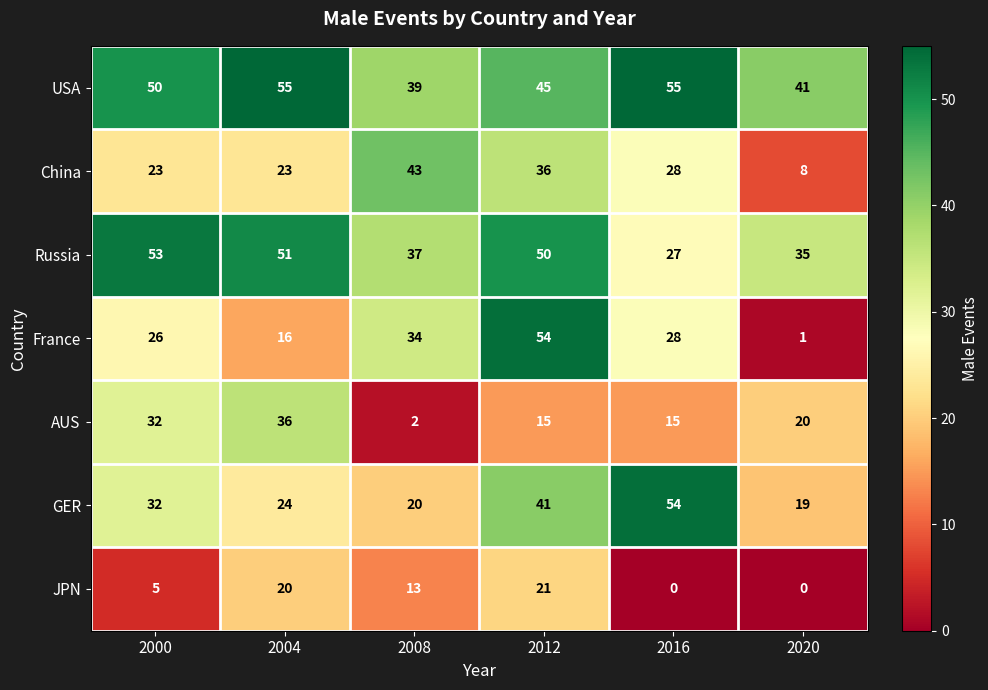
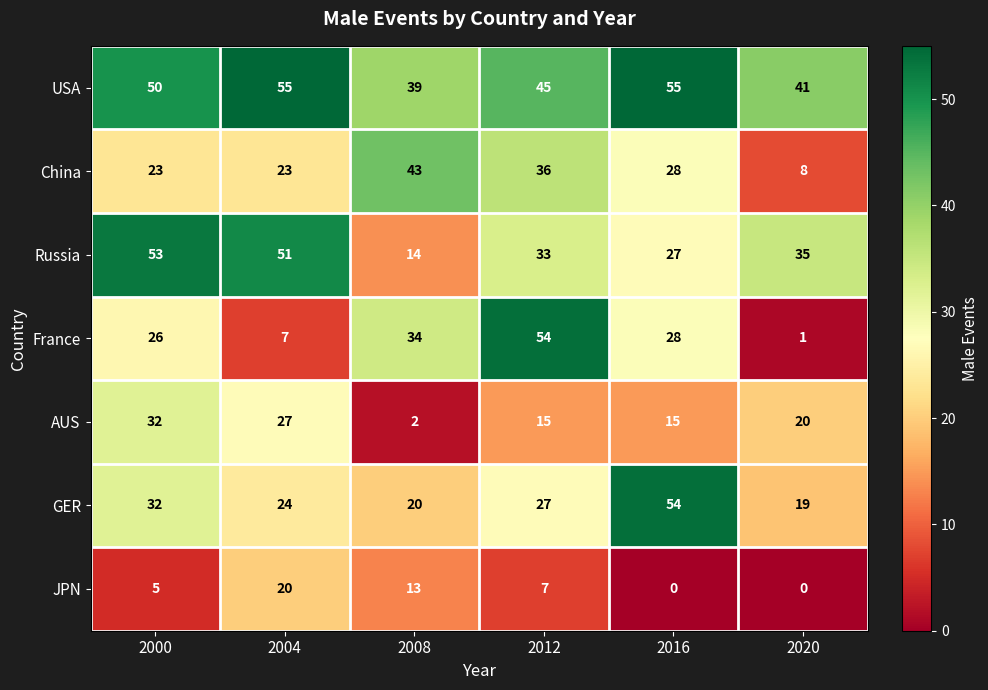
  {
    "USA": {
      "2000": 50,
      "2004": 55,
      "2008": 39,
      "2012": 45,
      "2016": 55,
      "2020": 41
    },
    "China": {
      "2000": 23,
      "2004": 23,
      "2008": 43,
      "2012": 36,
      "2016": 28,
      "2020": 8
    },
    "Russia": {
      "2000": 53,
      "2004": 51,
-     "2008": 37,
-     "2012": 50,
+     "2008": 14,
+     "2012": 33,
      "2016": 27,
      "2020": 35
    },
    "France": {
      "2000": 26,
-     "2004": 16,
+     "2004": 7,
      "2008": 34,
      "2012": 54,
      "2016": 28,
      "2020": 1
    },
    "AUS": {
      "2000": 32,
-     "2004": 36,
+     "2004": 27,
      "2008": 2,
      "2012": 15,
      "2016": 15,
      "2020": 20
    },
    "GER": {
      "2000": 32,
      "2004": 24,
      "2008": 20,
-     "2012": 41,
+     "2012": 27,
      "2016": 54,
      "2020": 19
    },
    "JPN": {
      "2000": 5,
      "2004": 20,
      "2008": 13,
-     "2012": 21,
+     "2012": 7,
      "2016": 0,
      "2020": 0
    }
  }
